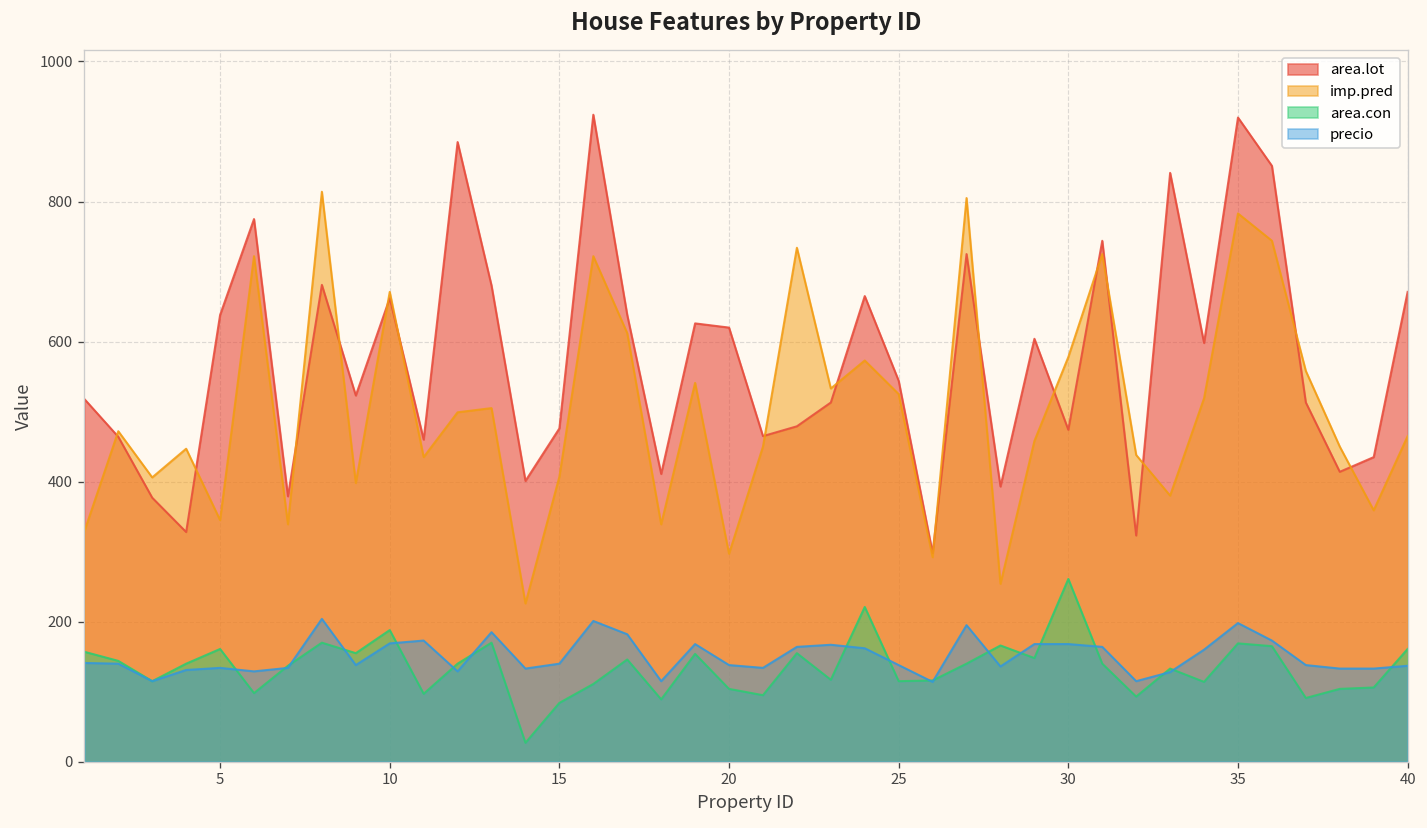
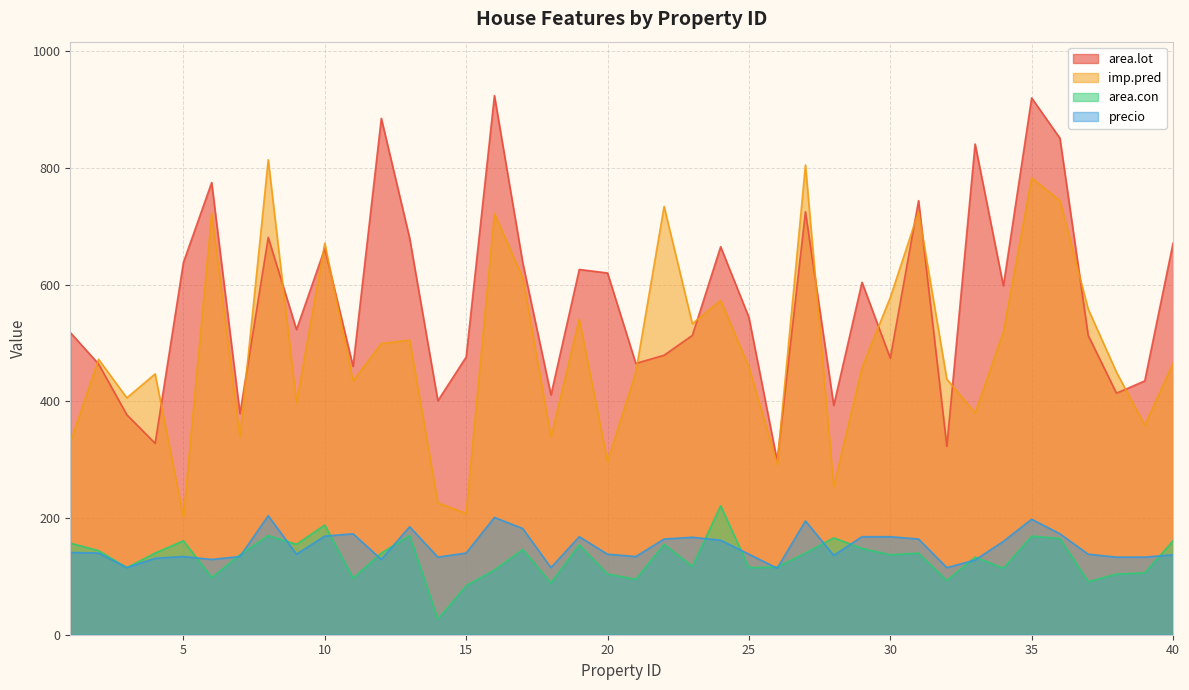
  {
    "area.lot": {
      "5": 640,
      "10": 660,
      "15": 480,
      "20": 620,
      "25": 540,
      "30": 470,
      "35": 920,
      "40": 670
    },
    "imp.pred": {
-     "5": 350,
+     "5": 200,
      "10": 670,
-     "15": 410,
+     "15": 210,
      "20": 300,
-     "25": 530,
+     "25": 460,
      "30": 580,
      "35": 780,
      "40": 470
    },
    "area.con": {
      "5": 160,
      "10": 190,
      "15": 80,
      "20": 100,
      "25": 120,
-     "30": 260,
+     "30": 140,
      "35": 170,
      "40": 160
    },
    "precio": {
      "5": 130,
      "10": 170,
      "15": 140,
      "20": 140,
      "25": 140,
      "30": 170,
      "35": 200,
      "40": 140
    }
  }
